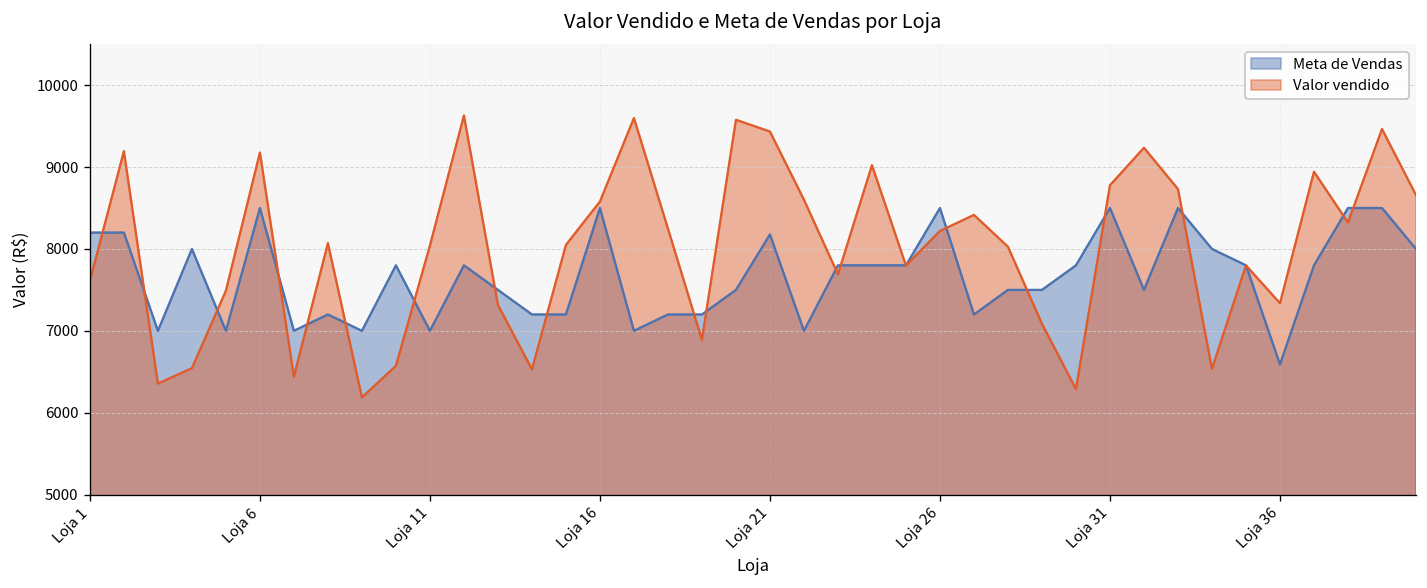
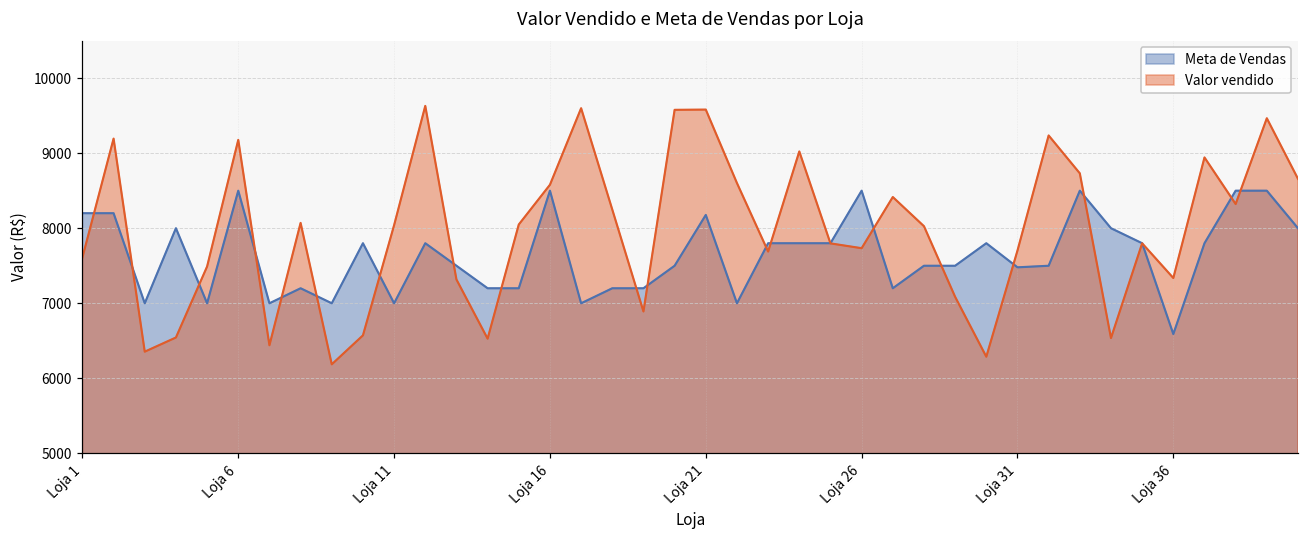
  {
    "Meta de Vendas": {
      "Loja 1": 8200,
      "Loja 6": 8500,
      "Loja 11": 7000,
      "Loja 16": 8500,
      "Loja 21": 8200,
      "Loja 26": 8500,
-     "Loja 31": 8500,
+     "Loja 31": 7500,
      "Loja 36": 6600
    },
    "Valor vendido": {
      "Loja 1": 7600,
      "Loja 6": 9200,
      "Loja 11": 8000,
      "Loja 16": 8600,
-     "Loja 21": 9400,
-     "Loja 26": 8200,
-     "Loja 31": 8800,
+     "Loja 21": 9600,
+     "Loja 26": 7700,
+     "Loja 31": 7700,
      "Loja 36": 7300
    }
  }
